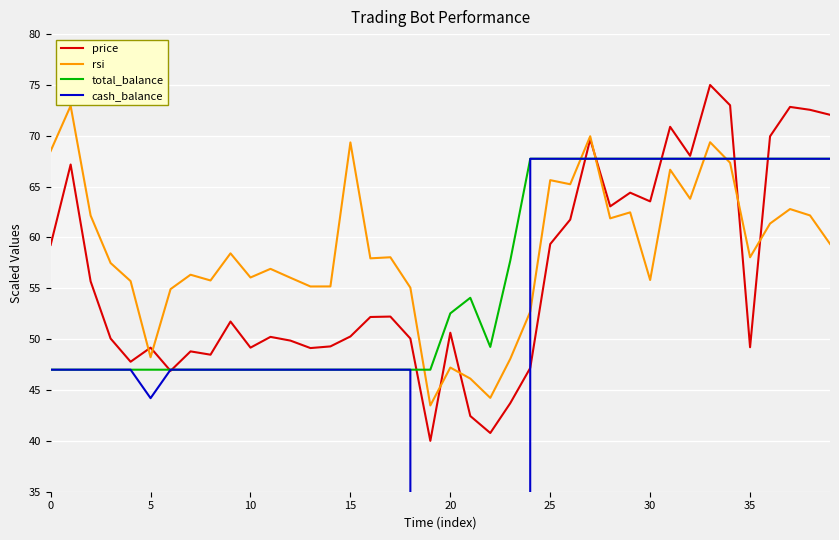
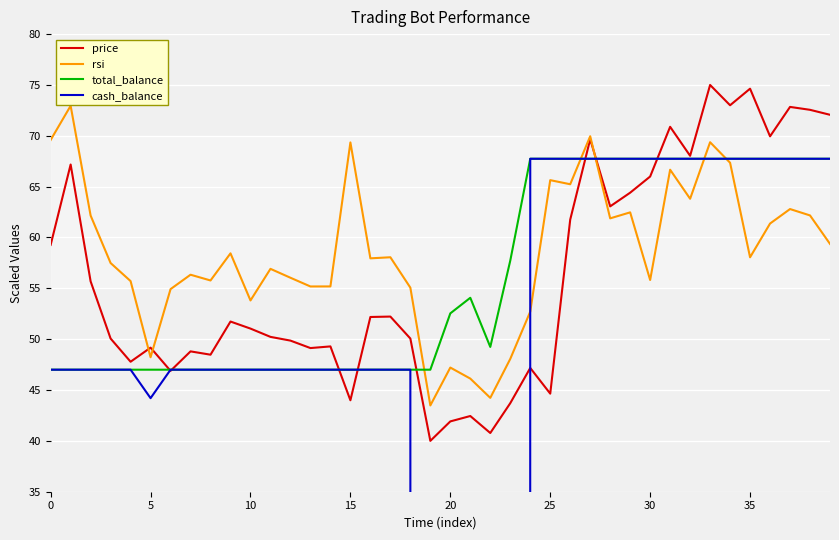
  {
    "price": {
      "0": 59.3,
      "5": 49.2,
-     "10": 49.2,
-     "15": 50.3,
-     "20": 50.6,
-     "25": 59.4,
-     "30": 63.6,
-     "35": 49.2
+     "10": 51.0,
+     "15": 44.0,
+     "20": 41.9,
+     "25": 44.6,
+     "30": 66.0,
+     "35": 74.6
    },
    "rsi": {
-     "0": 68.5,
+     "0": 69.6,
      "5": 48.2,
-     "10": 56.1,
+     "10": 53.8,
      "15": 69.3,
      "20": 47.2,
      "25": 65.6,
      "30": 55.8,
      "35": 58.1
    },
    "total_balance": {
      "5": 47.0,
      "20": 52.5
    },
    "cash_balance": {
      "5": 44.2
    }
  }
